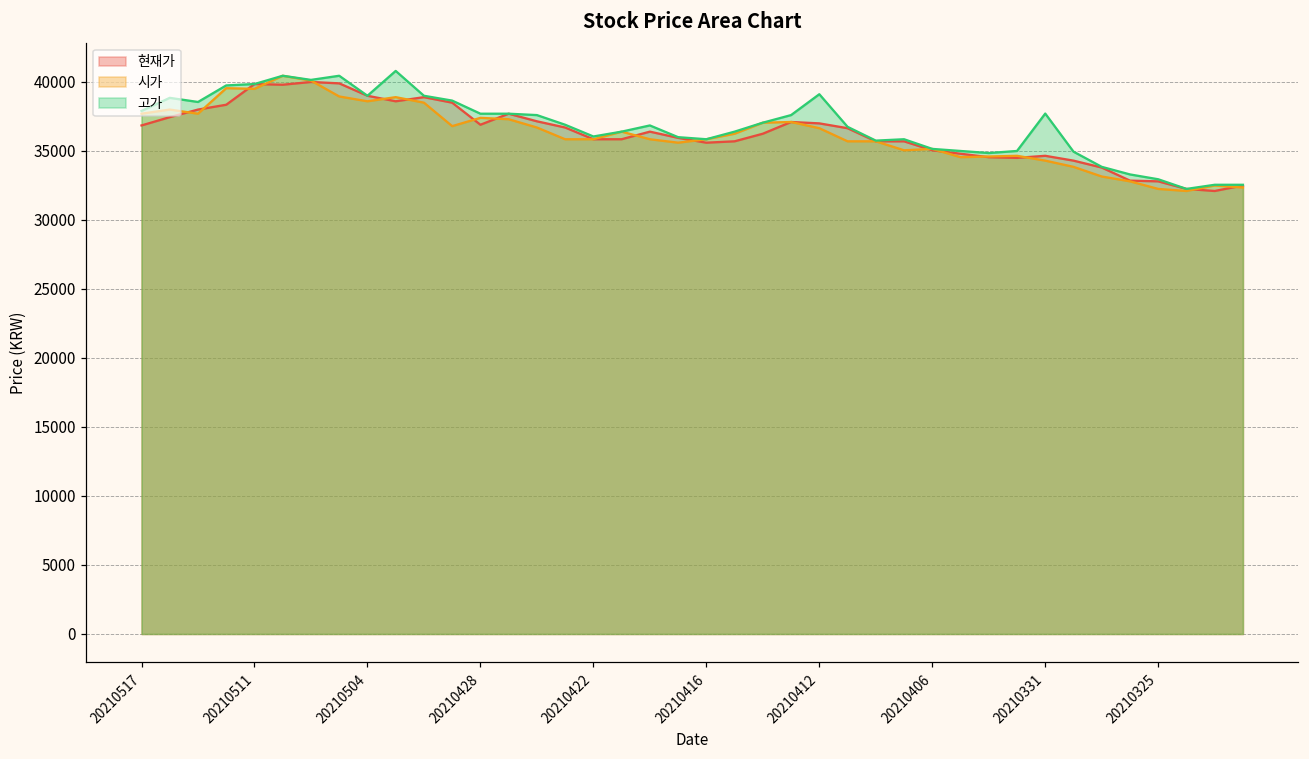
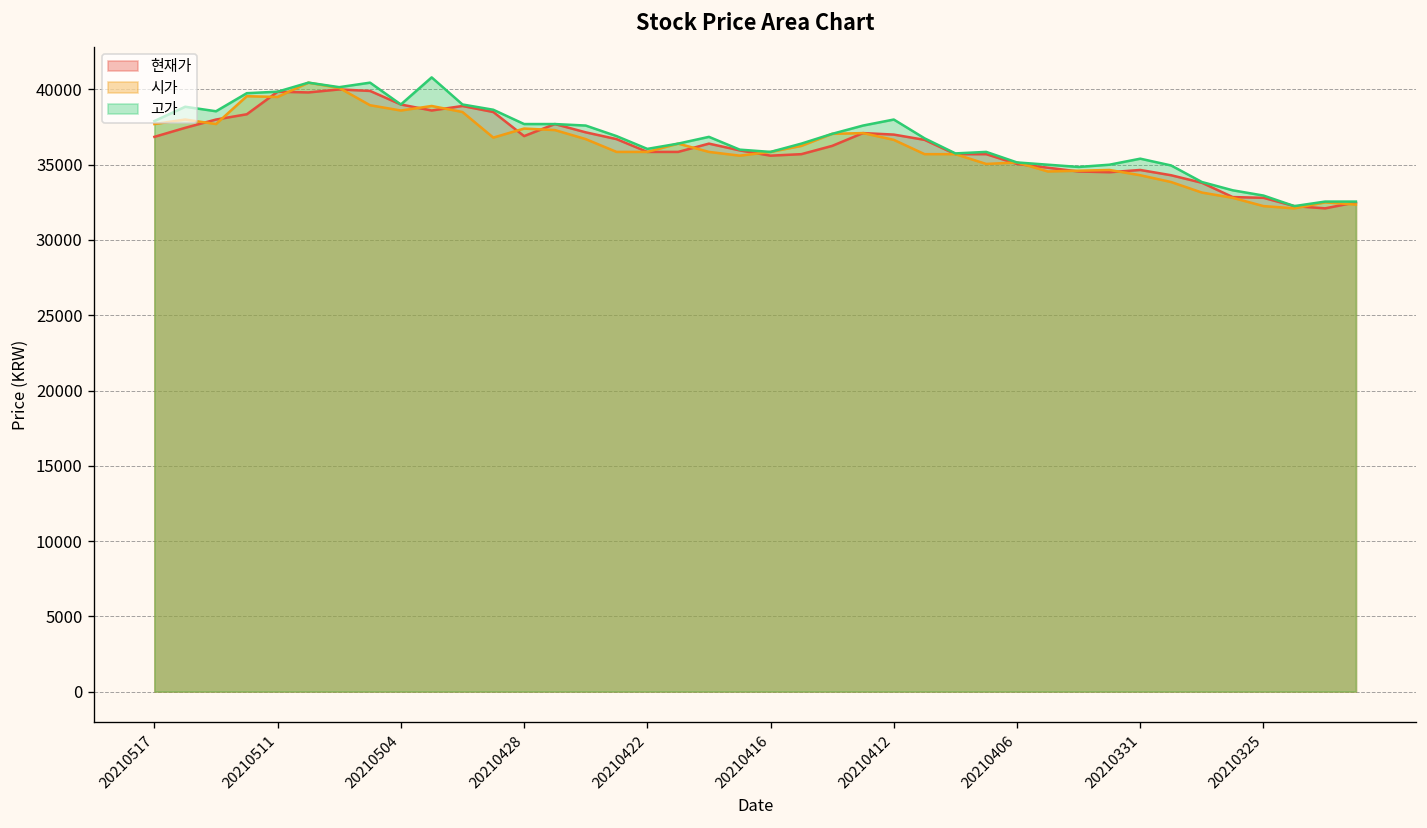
  {
    "고가": {
      "20210428": 37700,
-     "20210412": 39100,
-     "20210331": 37700
+     "20210412": 38000,
+     "20210331": 35400
    }
  }
